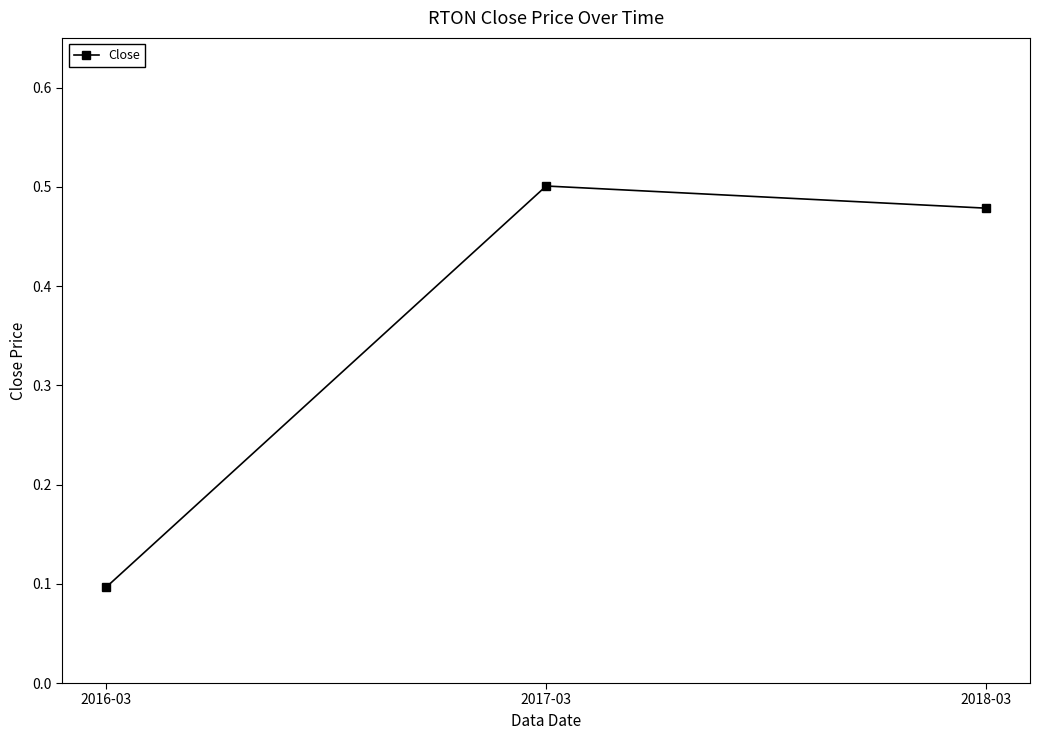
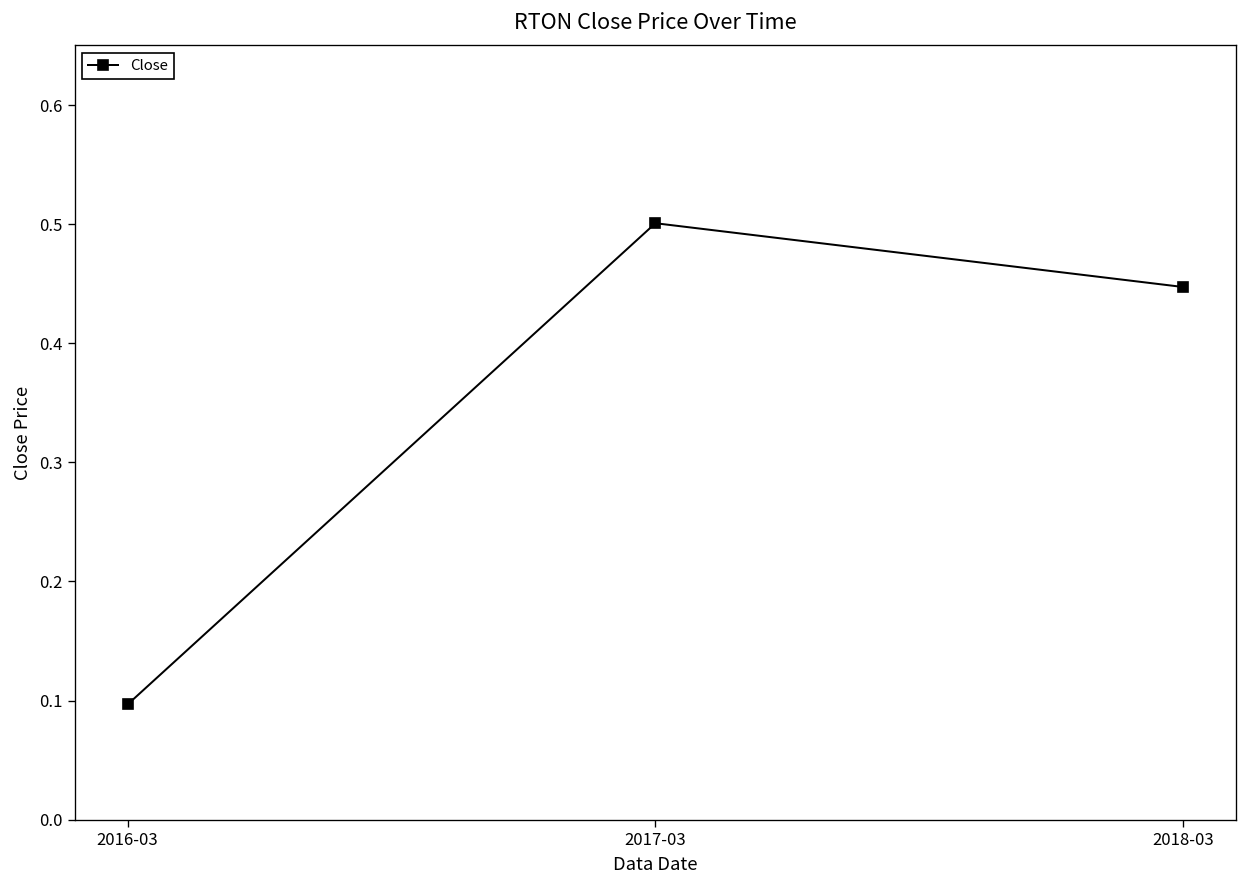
  {
    "2016-03": 0.10,
    "2017-03": 0.50,
-   "2018-03": 0.48
+   "2018-03": 0.45
  }
